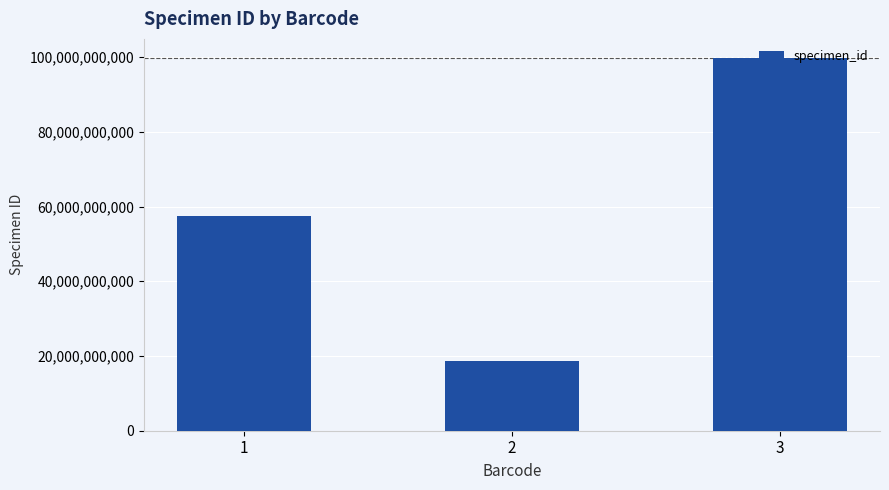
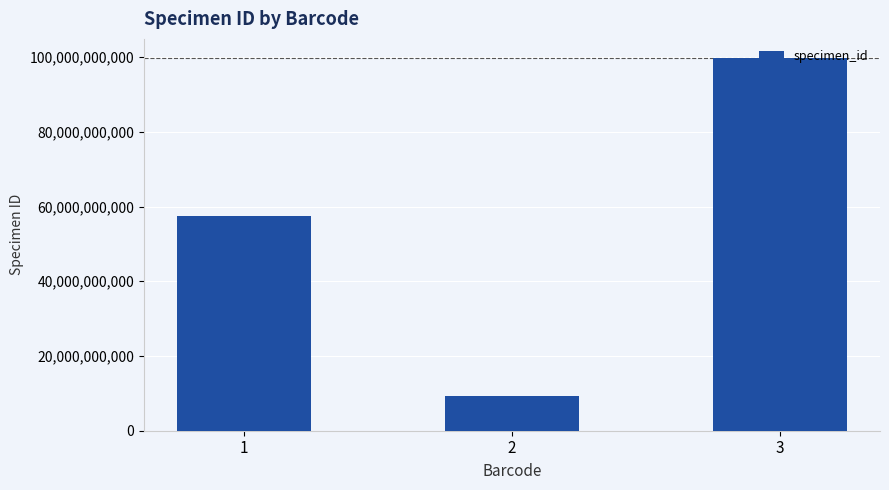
  {
    "1": "57,000,000,000",
-   "2": "19,000,000,000",
+   "2": "9,000,000,000",
    "3": "100,000,000,000"
  }
